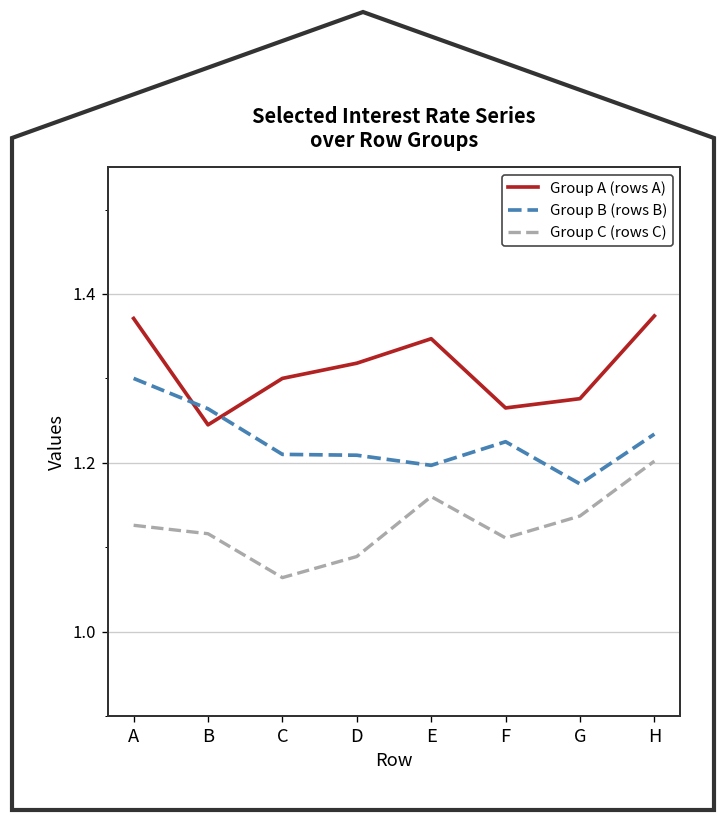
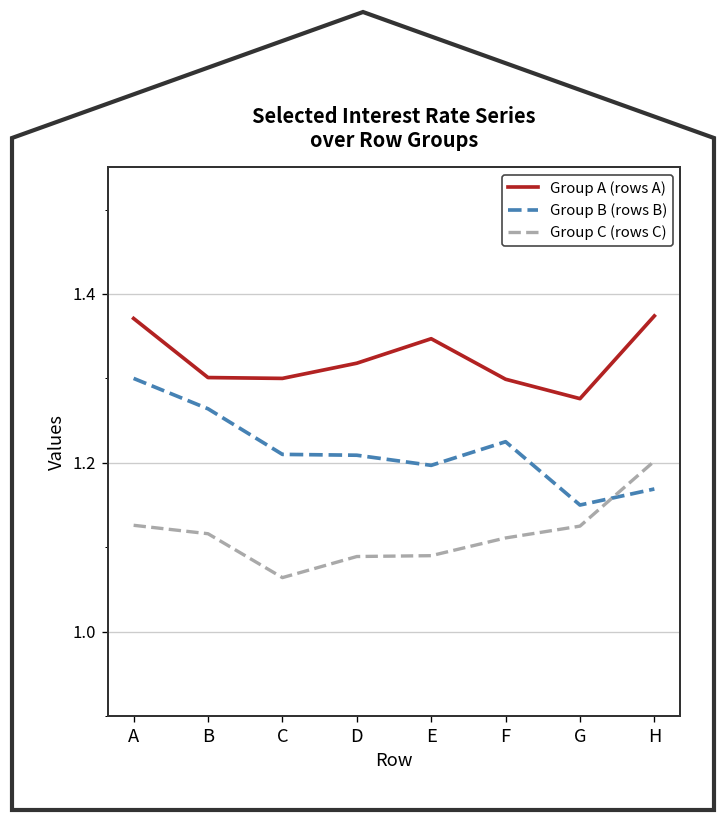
  {
    "Group A (rows A)": {
      "A": 1.37,
-     "B": 1.25,
+     "B": 1.30,
      "C": 1.30,
      "D": 1.32,
      "E": 1.35,
-     "F": 1.27,
+     "F": 1.30,
      "G": 1.28,
      "H": 1.37
    },
    "Group B (rows B)": {
      "A": 1.30,
      "B": 1.26,
      "C": 1.21,
      "D": 1.21,
      "E": 1.20,
      "F": 1.23,
-     "G": 1.18,
-     "H": 1.23
+     "G": 1.15,
+     "H": 1.17
    },
    "Group C (rows C)": {
      "A": 1.13,
      "B": 1.12,
      "C": 1.06,
      "D": 1.09,
-     "E": 1.16,
+     "E": 1.09,
      "F": 1.11,
-     "G": 1.14,
+     "G": 1.13,
      "H": 1.20
    }
  }
